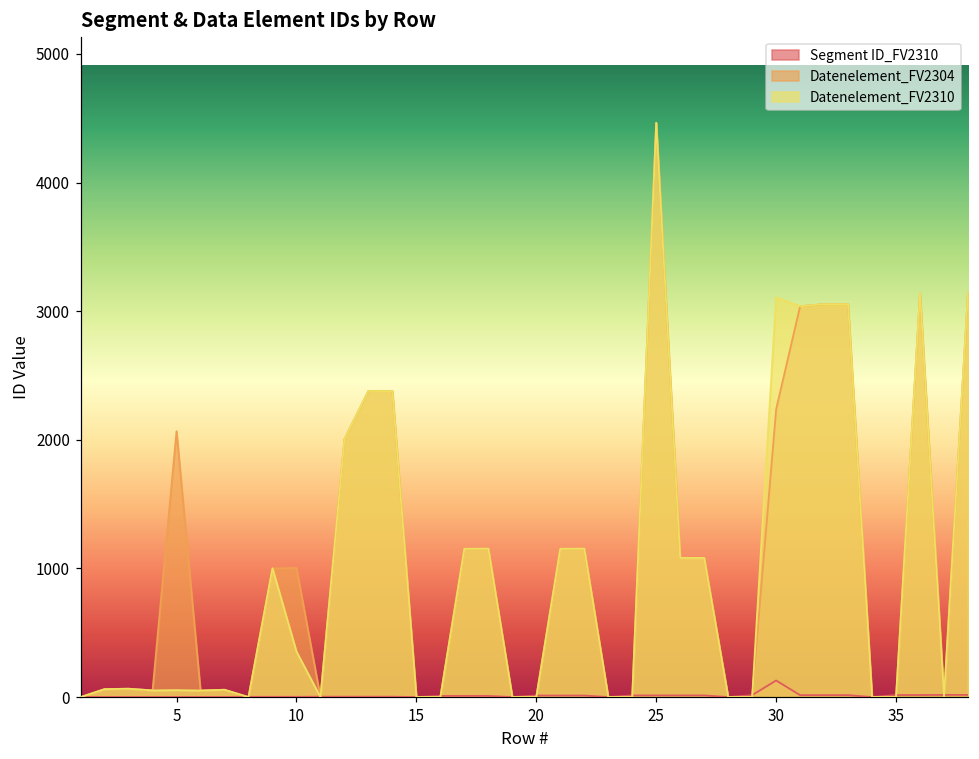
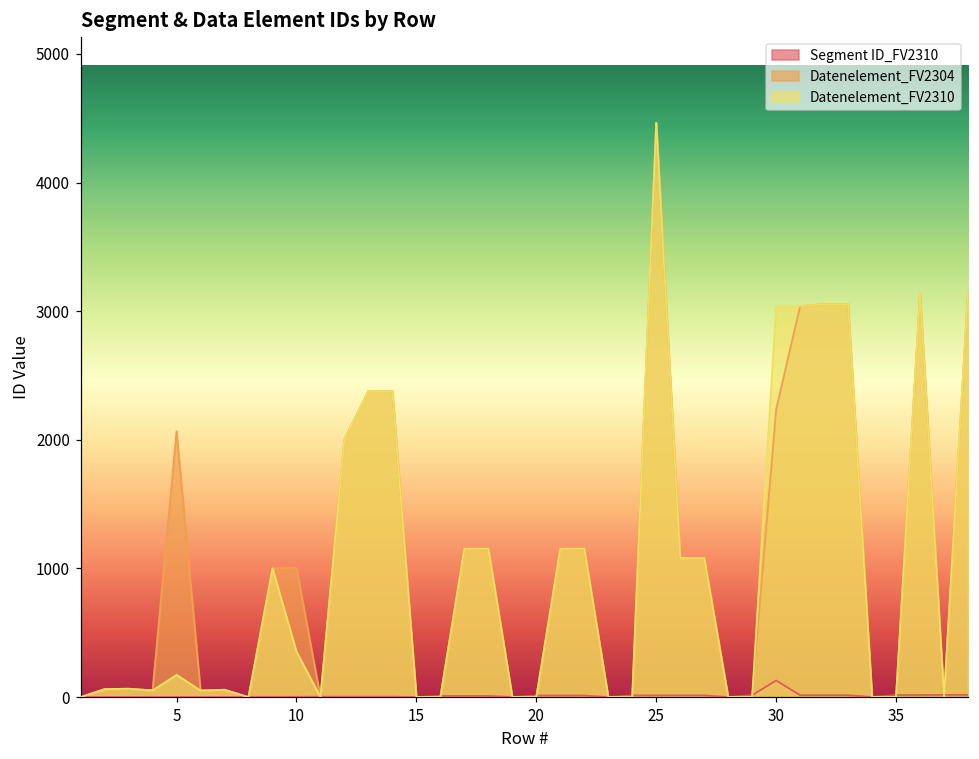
  {
    "Segment ID_FV2310": {
      "5": 0,
      "10": 0,
      "25": 10,
      "30": 130
    },
    "Datenelement_FV2304": {
      "5": 2070,
      "10": 1000,
      "30": 2240
    },
    "Datenelement_FV2310": {
-     "5": 50,
+     "5": 170,
      "10": 350,
-     "30": 3110
+     "30": 3040
    }
  }
